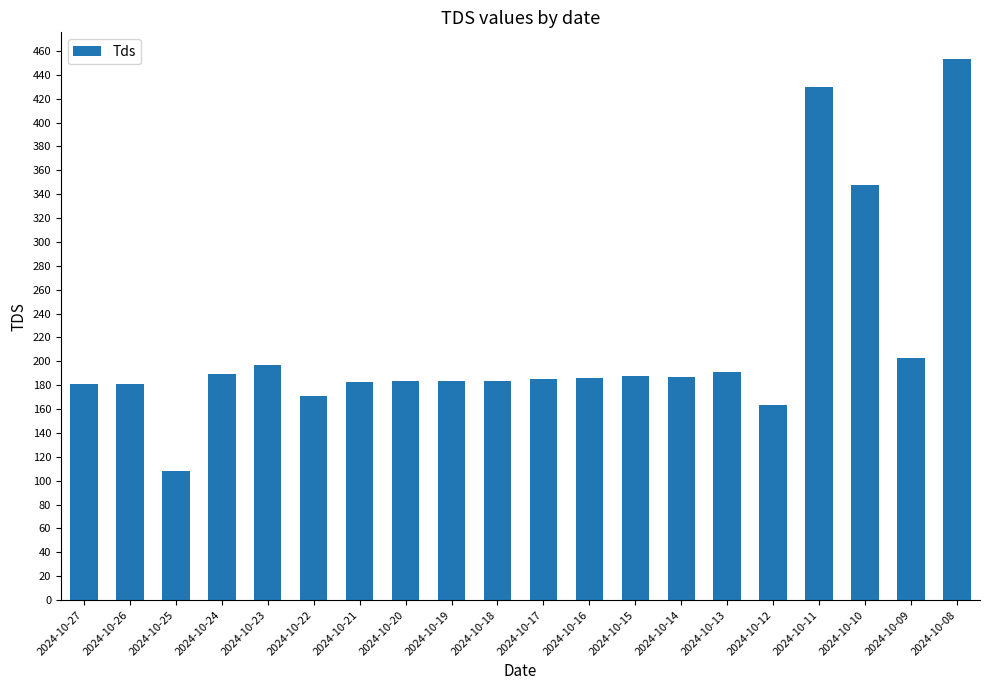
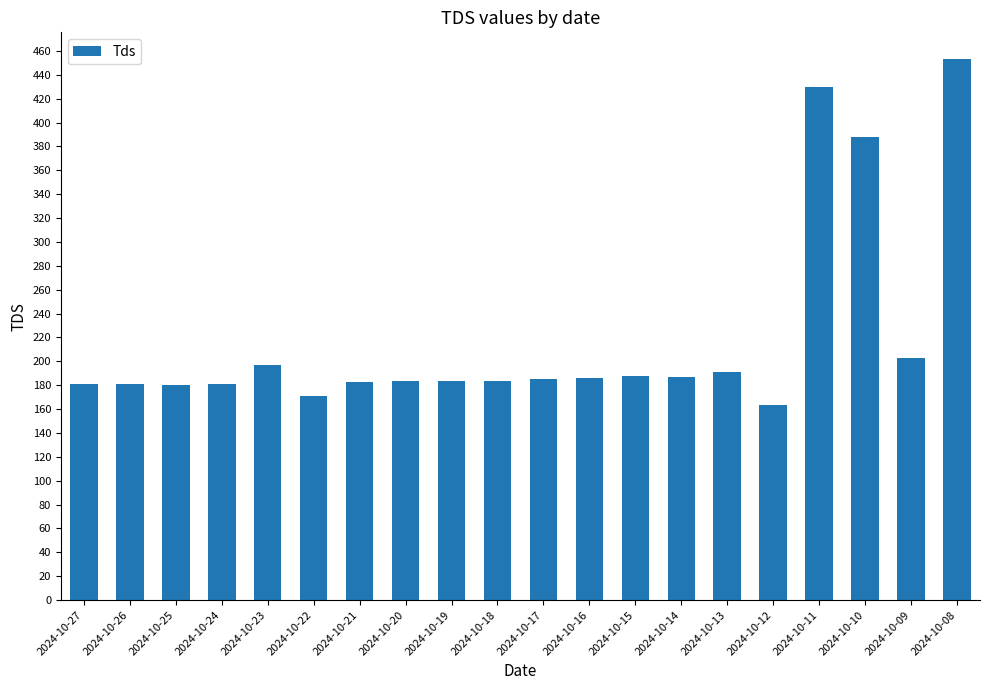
  {
    "2024-10-27": 181,
    "2024-10-26": 181,
-   "2024-10-25": 108,
-   "2024-10-24": 189,
+   "2024-10-25": 180,
+   "2024-10-24": 181,
    "2024-10-23": 197,
    "2024-10-22": 171,
    "2024-10-21": 183,
    "2024-10-20": 183,
    "2024-10-19": 183,
    "2024-10-18": 183,
    "2024-10-17": 185,
    "2024-10-16": 186,
    "2024-10-15": 188,
    "2024-10-14": 187,
    "2024-10-13": 191,
    "2024-10-12": 163,
    "2024-10-11": 430,
-   "2024-10-10": 348,
+   "2024-10-10": 388,
    "2024-10-09": 203,
    "2024-10-08": 453
  }
